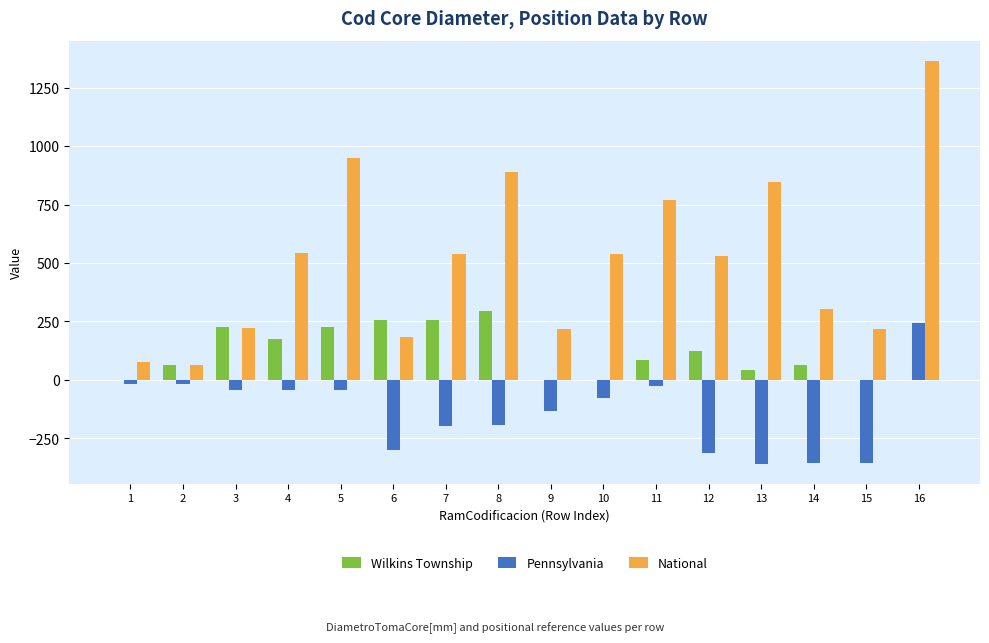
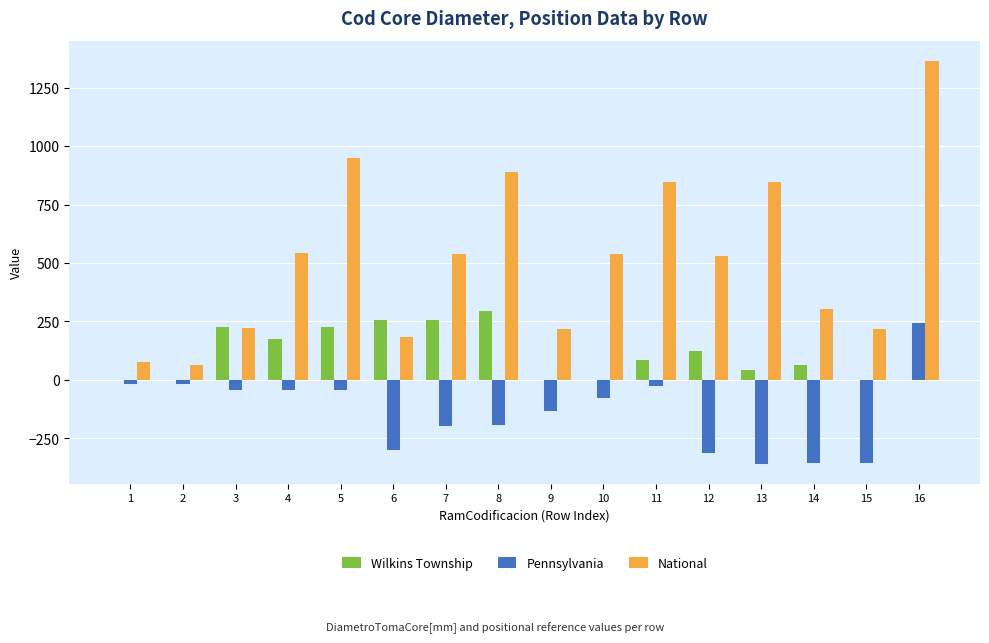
  {
    "Wilkins Township": {
      "1": 0,
-     "2": 60,
+     "2": 0,
      "3": 230,
      "4": 170,
      "5": 230,
      "6": 260,
      "7": 260,
      "8": 290,
      "9": 0,
      "10": 0,
      "11": 90,
      "12": 120,
      "13": 40,
      "14": 60,
      "15": 0,
      "16": 0
    },
    "Pennsylvania": {
      "1": -20,
      "2": -20,
      "3": -40,
      "4": -40,
      "5": -40,
      "6": -300,
      "7": -200,
      "8": -190,
      "9": -130,
      "10": -80,
      "11": -30,
      "12": -310,
      "13": -360,
      "14": -360,
      "15": -360,
      "16": 240
    },
    "National": {
      "1": 80,
      "2": 60,
      "3": 220,
      "4": 540,
      "5": 950,
      "6": 180,
      "7": 540,
      "8": 890,
      "9": 220,
      "10": 540,
-     "11": 770,
+     "11": 840,
      "12": 530,
      "13": 840,
      "14": 300,
      "15": 220,
      "16": 1360
    }
  }
